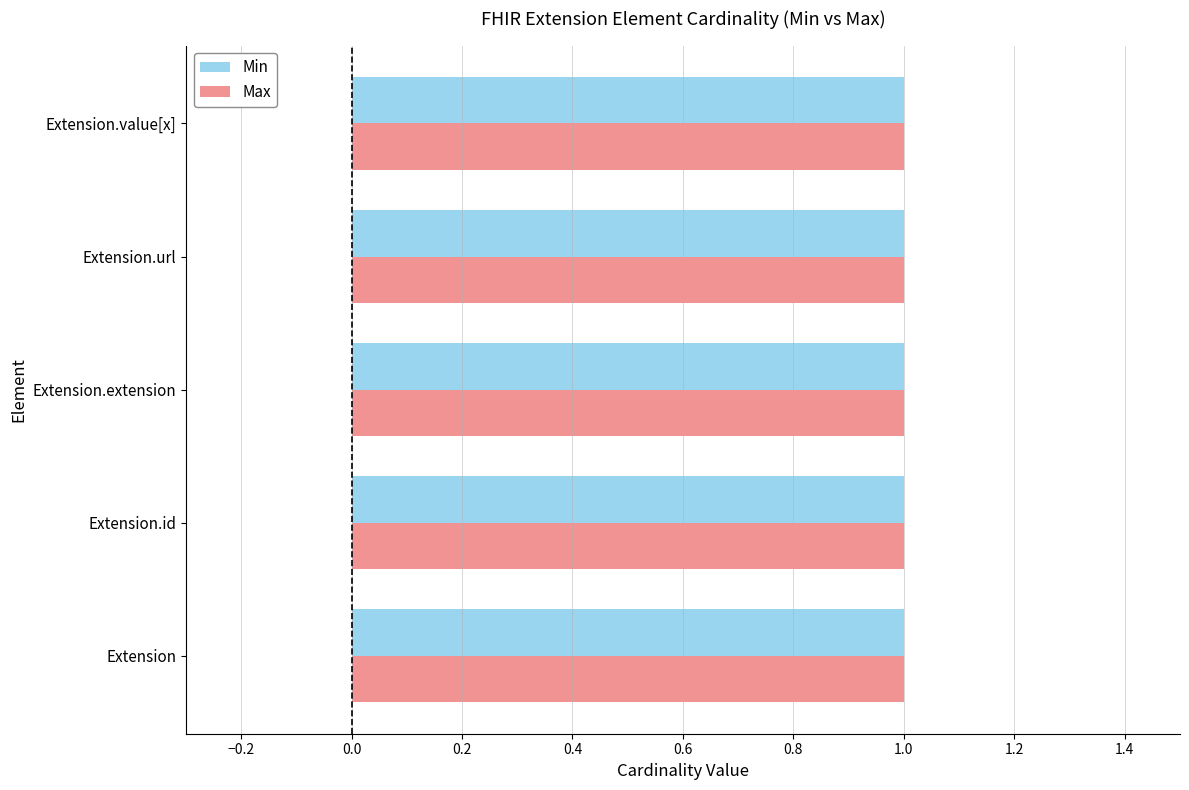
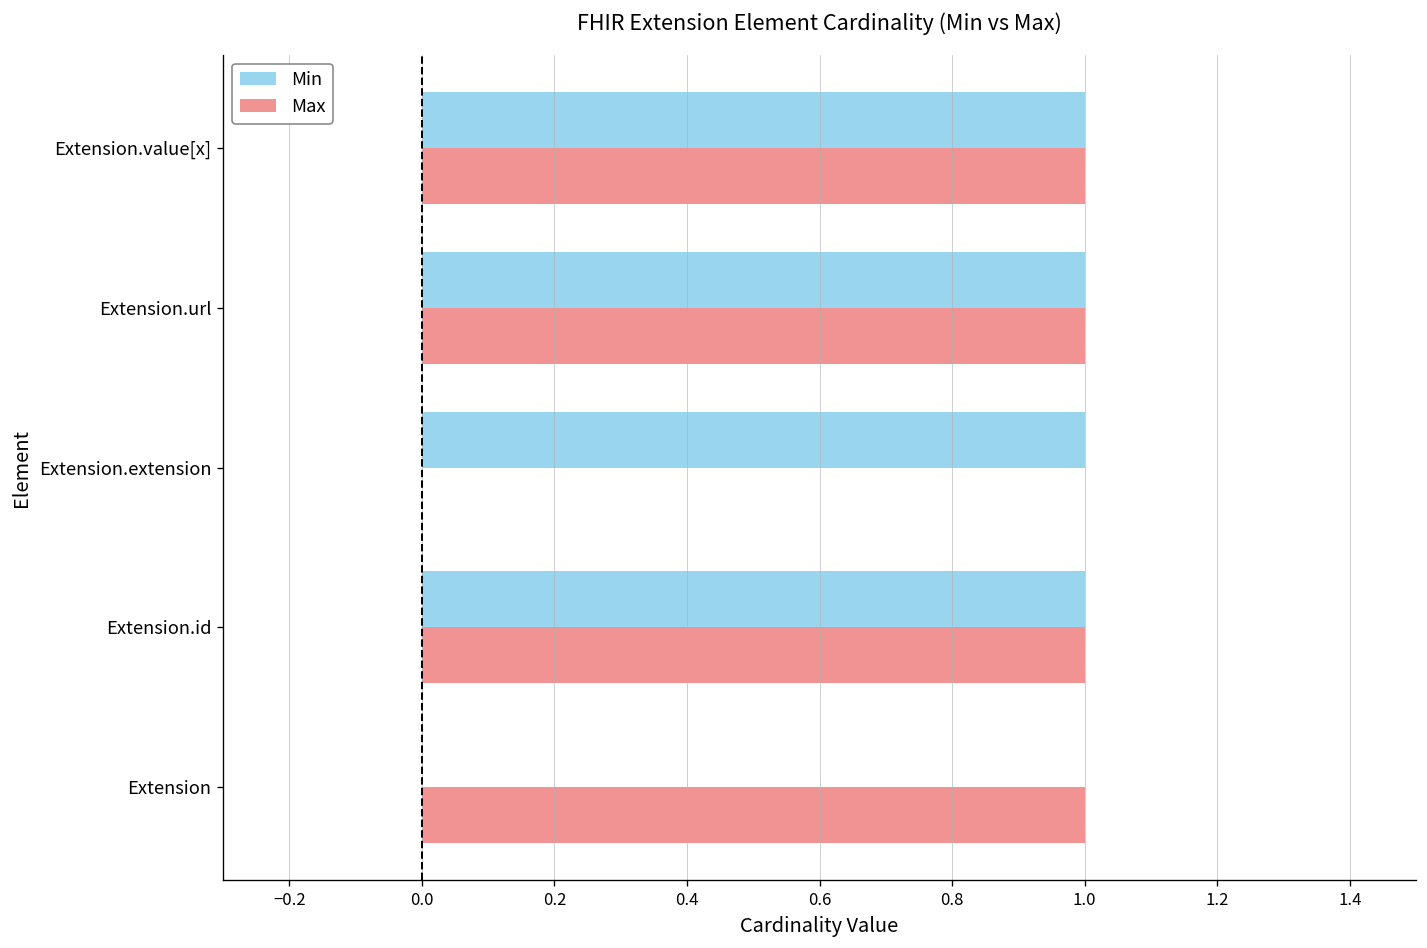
  {
    "Min": {
      "Extension.value[x]": 1,
      "Extension.url": 1,
      "Extension.extension": 1,
      "Extension.id": 1,
-     "Extension": 1
+     "Extension": 0
    },
    "Max": {
      "Extension.value[x]": 1,
      "Extension.url": 1,
-     "Extension.extension": 1,
+     "Extension.extension": 0,
      "Extension.id": 1,
      "Extension": 1
    }
  }
